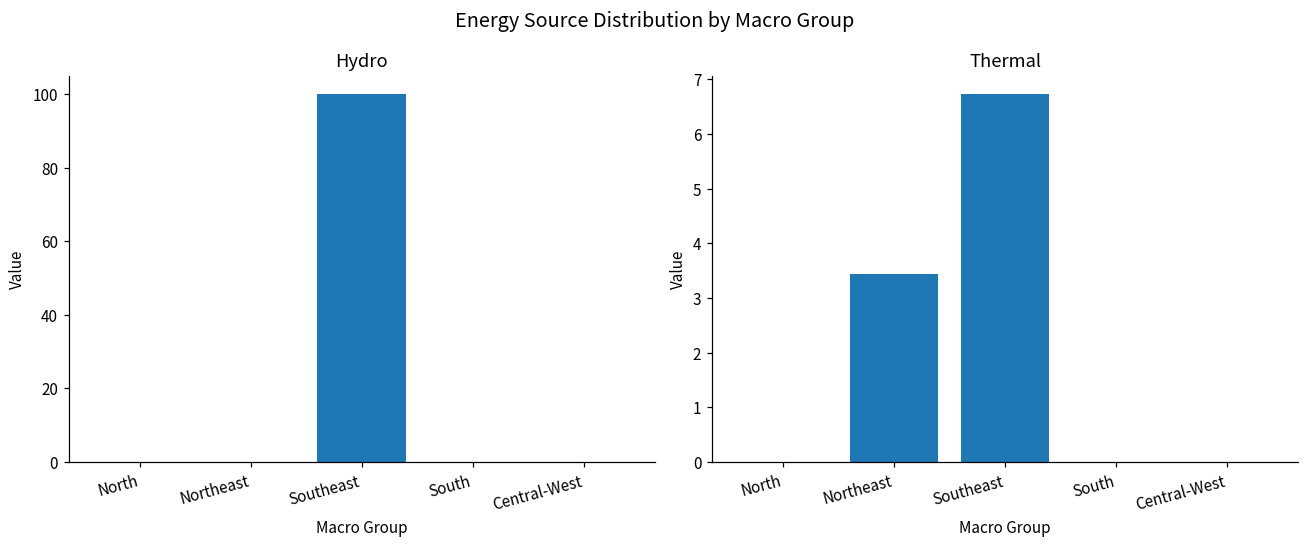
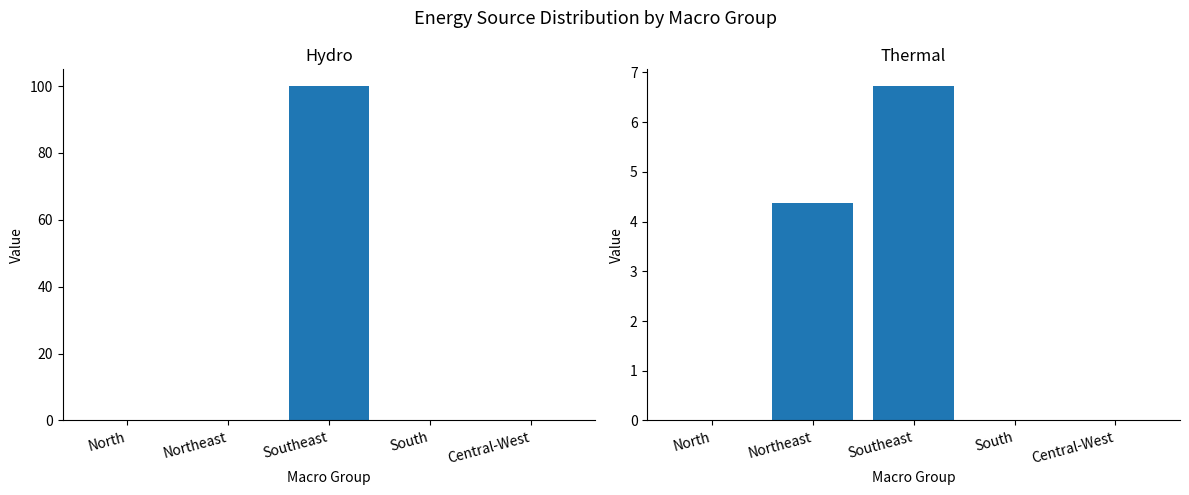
  {
    "Hydro": {
      "North": 0,
      "Northeast": 0,
      "Southeast": 100,
      "South": 0,
      "Central-West": 0
    },
    "Thermal": {
      "North": 0.0,
-     "Northeast": 3.4,
+     "Northeast": 4.4,
      "Southeast": 6.7,
      "South": 0.0,
      "Central-West": 0.0
    }
  }
